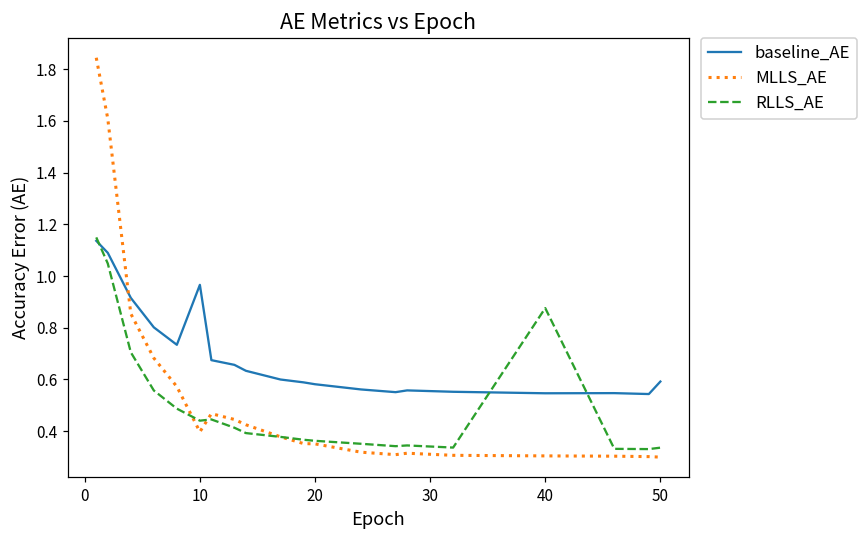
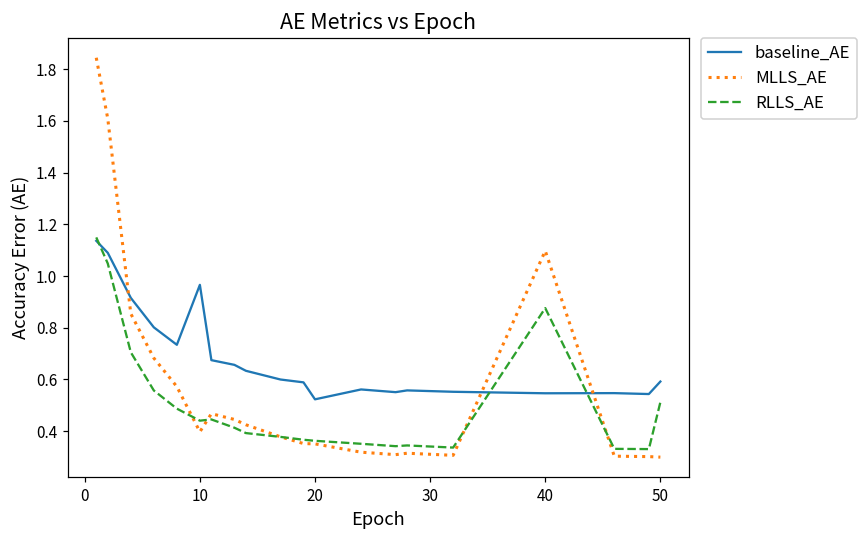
  {
    "baseline_AE": {
      "10": 0.97,
-     "20": 0.58,
+     "20": 0.52,
      "40": 0.55,
      "50": 0.59
    },
    "MLLS_AE": {
      "10": 0.40,
      "20": 0.35,
-     "40": 0.30,
+     "40": 1.10,
      "50": 0.30
    },
    "RLLS_AE": {
      "10": 0.44,
      "20": 0.36,
      "40": 0.88,
-     "50": 0.34
+     "50": 0.51
    }
  }
